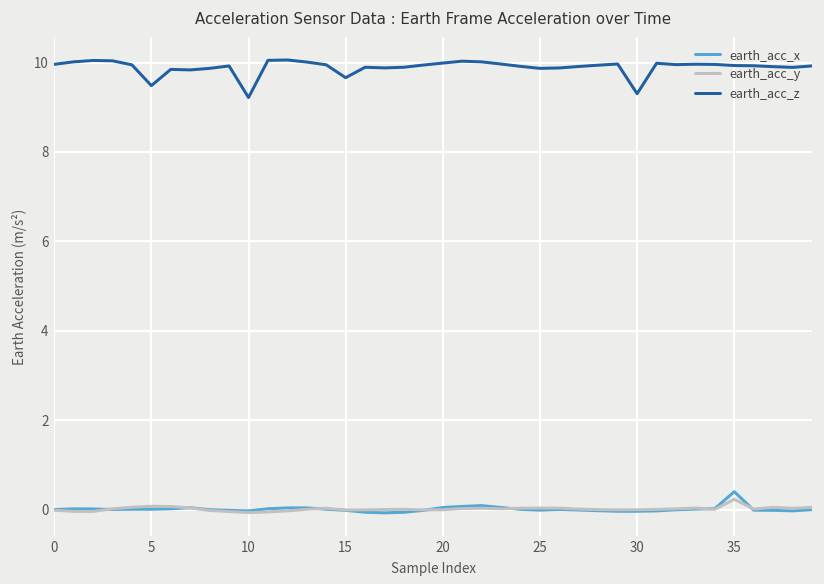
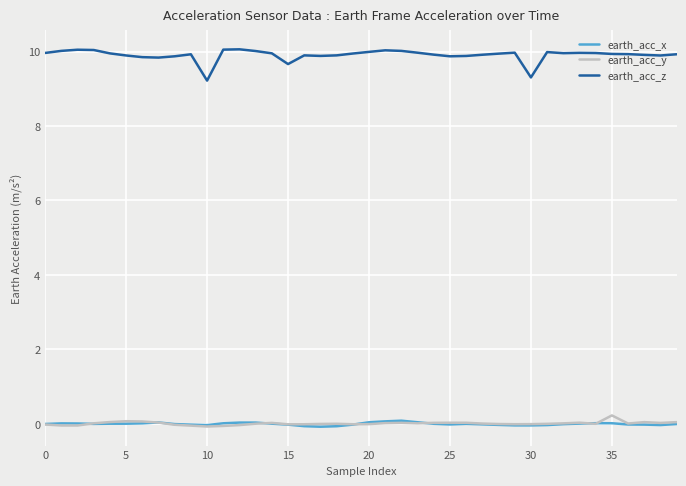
  {
    "earth_acc_x": {
-     "35": 0.4
+     "35": 0.0
    },
    "earth_acc_y": {
      "35": 0.2
    },
    "earth_acc_z": {
      "0": 10.0,
-     "5": 9.5,
+     "5": 9.9,
      "10": 9.2,
      "15": 9.7,
      "20": 10.0,
      "25": 9.9,
      "30": 9.3,
      "35": 9.9
    }
  }
